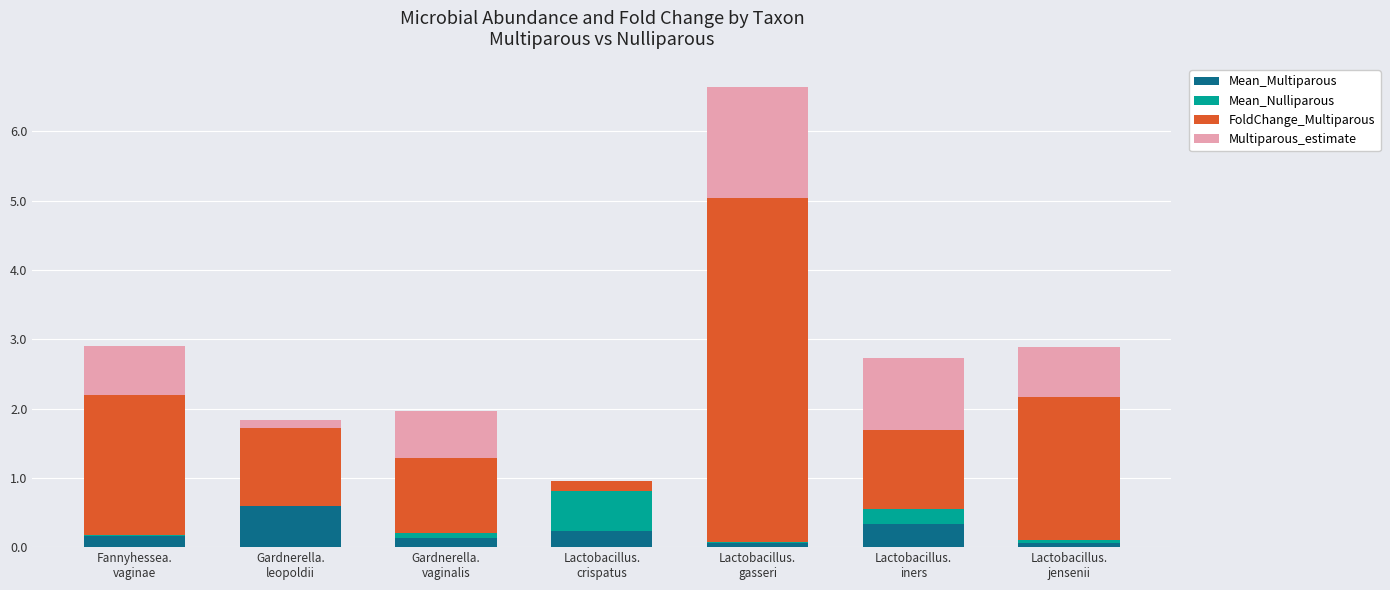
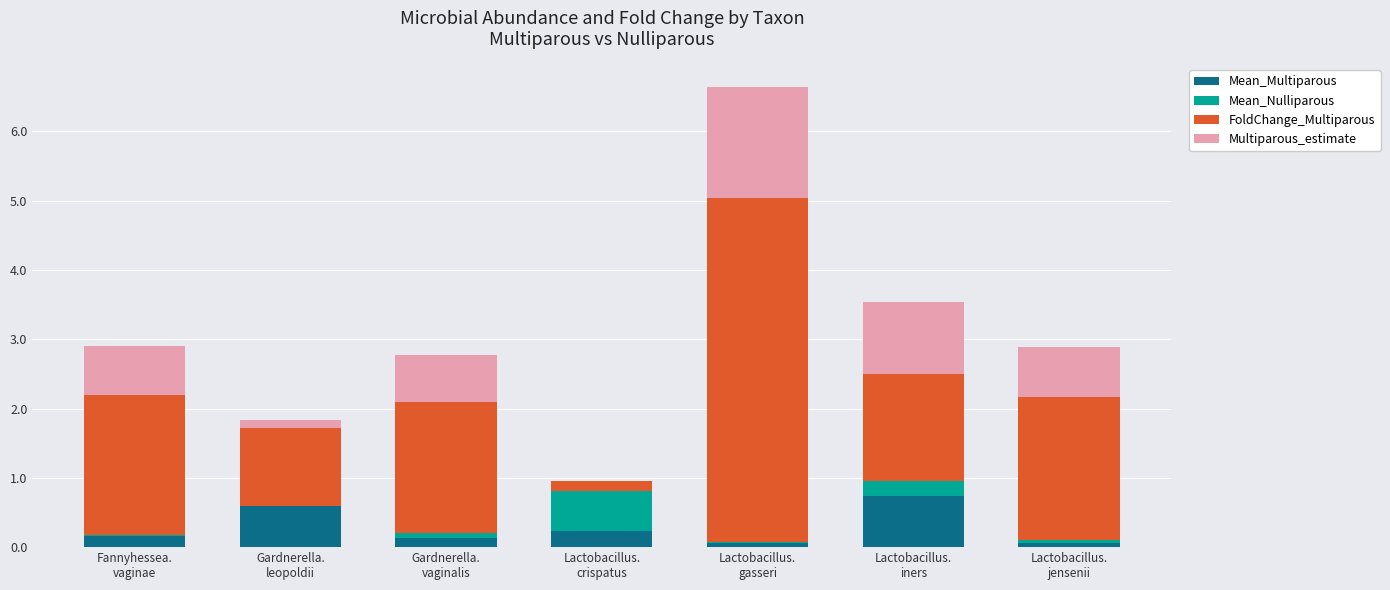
  {
    "Mean_Multiparous": {
      "Fannyhessea. vaginae": 0.2,
      "Gardnerella. leopoldii": 0.6,
      "Gardnerella. vaginalis": 0.1,
      "Lactobacillus. crispatus": 0.2,
      "Lactobacillus. gasseri": 0.1,
-     "Lactobacillus. iners": 0.3,
+     "Lactobacillus. iners": 0.7,
      "Lactobacillus. jensenii": 0.1
    },
    "Mean_Nulliparous": {
      "Gardnerella. vaginalis": 0.1,
      "Lactobacillus. crispatus": 0.6,
      "Lactobacillus. iners": 0.2
    },
    "FoldChange_Multiparous": {
      "Fannyhessea. vaginae": 2.0,
      "Gardnerella. leopoldii": 1.1,
-     "Gardnerella. vaginalis": 1.1,
+     "Gardnerella. vaginalis": 1.9,
      "Lactobacillus. crispatus": 0.1,
      "Lactobacillus. gasseri": 5.0,
-     "Lactobacillus. iners": 1.1,
+     "Lactobacillus. iners": 1.5,
      "Lactobacillus. jensenii": 2.1
    },
    "Multiparous_estimate": {
      "Fannyhessea. vaginae": 0.7,
      "Gardnerella. leopoldii": 0.1,
      "Gardnerella. vaginalis": 0.7,
      "Lactobacillus. crispatus": 0.0,
      "Lactobacillus. gasseri": 1.6,
      "Lactobacillus. iners": 1.0,
      "Lactobacillus. jensenii": 0.7
    }
  }
